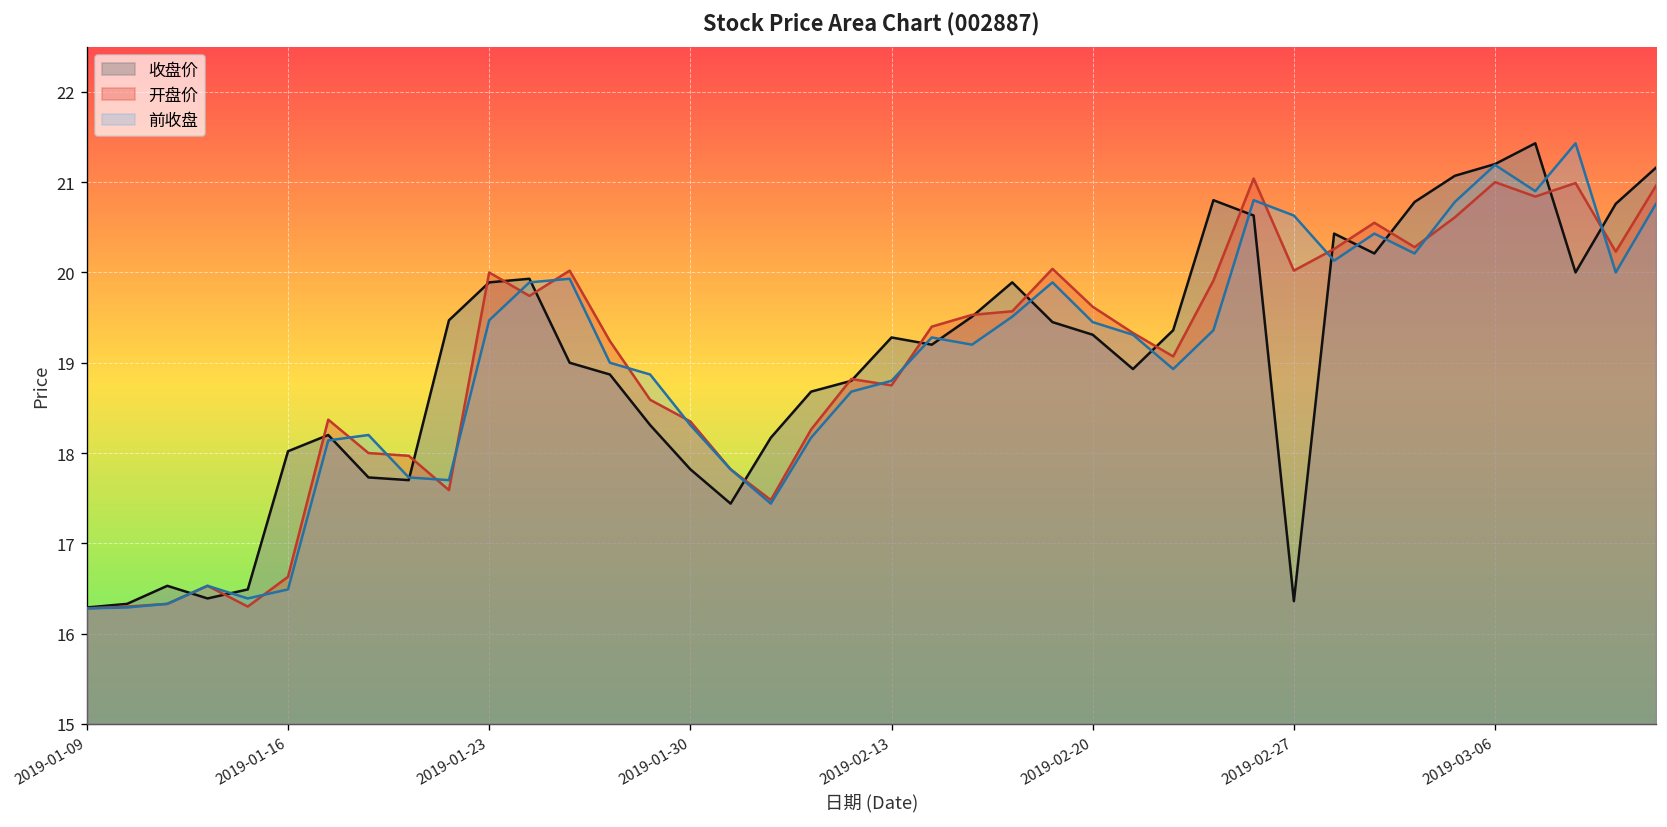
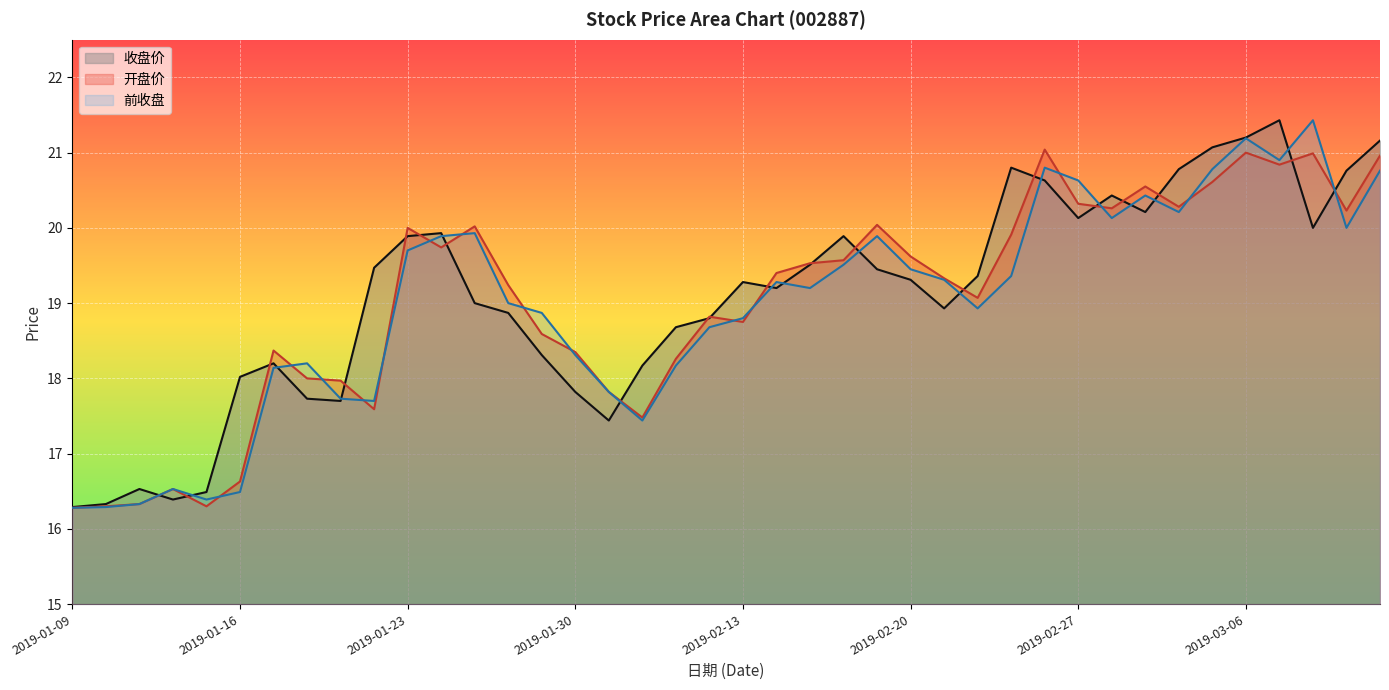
  {
    "收盘价": {
      "2019-01-16": 18.0,
      "2019-01-23": 19.9,
      "2019-01-30": 17.8,
      "2019-02-13": 19.3,
      "2019-02-20": 19.3,
-     "2019-02-27": 16.4
+     "2019-02-27": 20.1
    },
    "开盘价": {
      "2019-01-16": 16.6,
      "2019-01-23": 20.0,
      "2019-01-30": 18.4,
      "2019-02-13": 18.8,
      "2019-02-20": 19.6,
-     "2019-02-27": 20.0,
+     "2019-02-27": 20.3,
      "2019-03-06": 21.0
    },
    "前收盘": {
      "2019-01-16": 16.5,
-     "2019-01-23": 19.5,
+     "2019-01-23": 19.7,
      "2019-01-30": 18.3,
      "2019-02-13": 18.8,
      "2019-02-20": 19.5,
      "2019-02-27": 20.6
    }
  }
